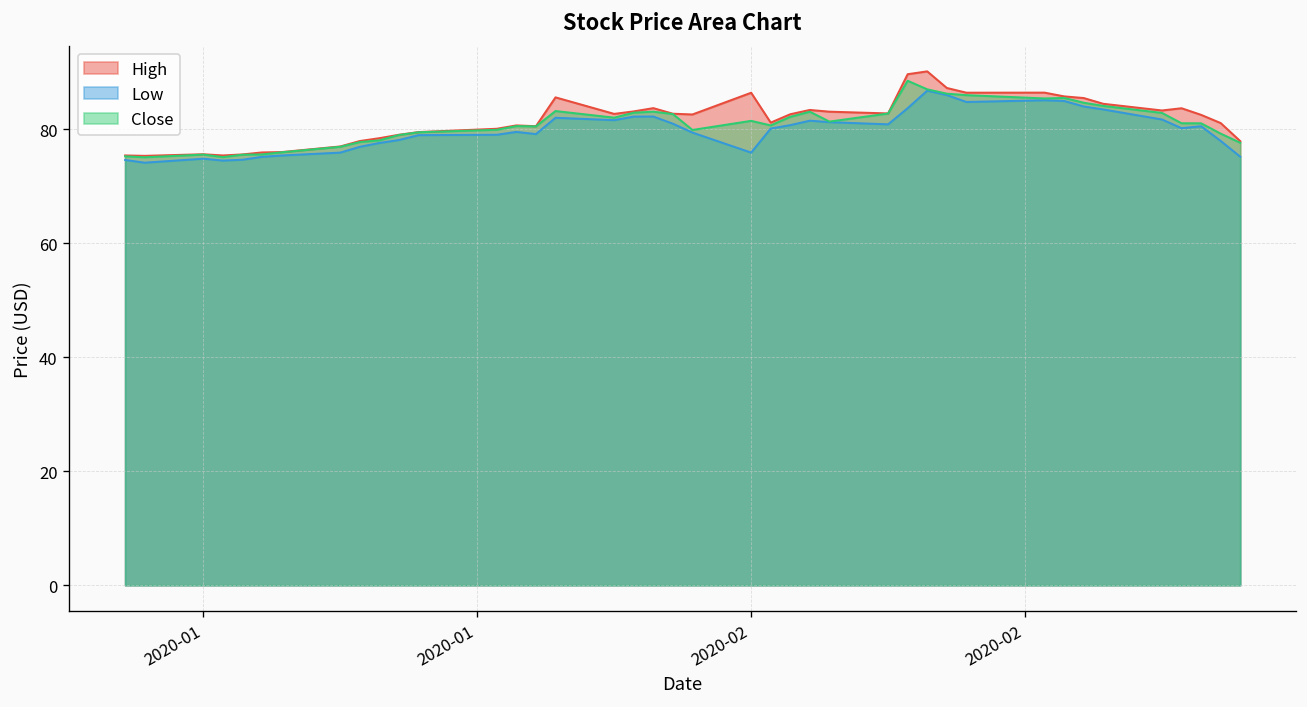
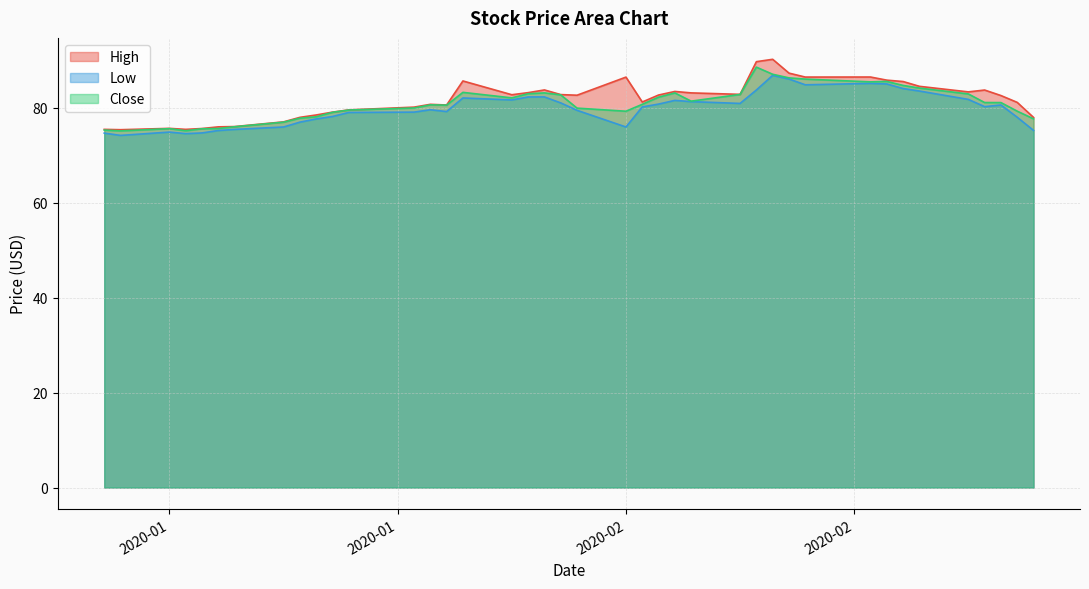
  {
    "High": {
      "2020-02": 86
    },
    "Low": {
      "2020-01": 75,
      "2020-02": 76
    },
    "Close": {
-     "2020-02": 81
+     "2020-02": 79
    }
  }
